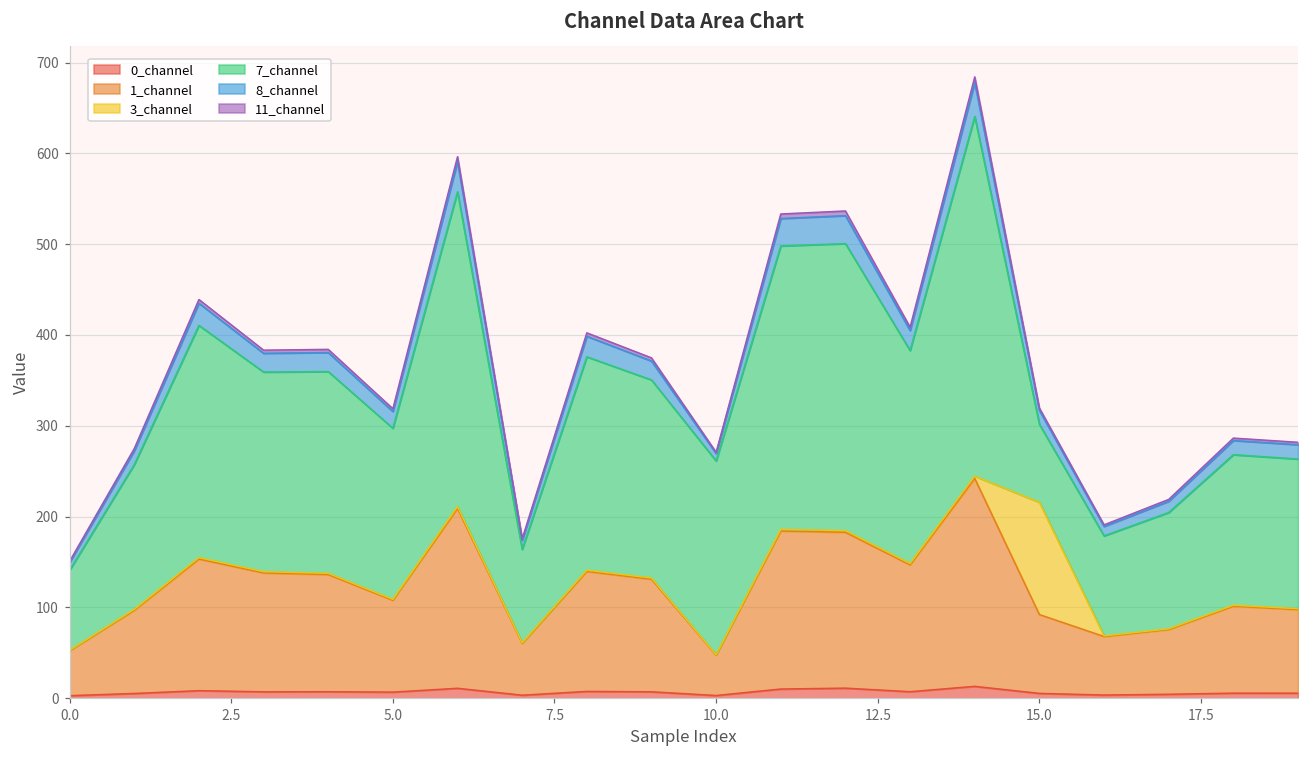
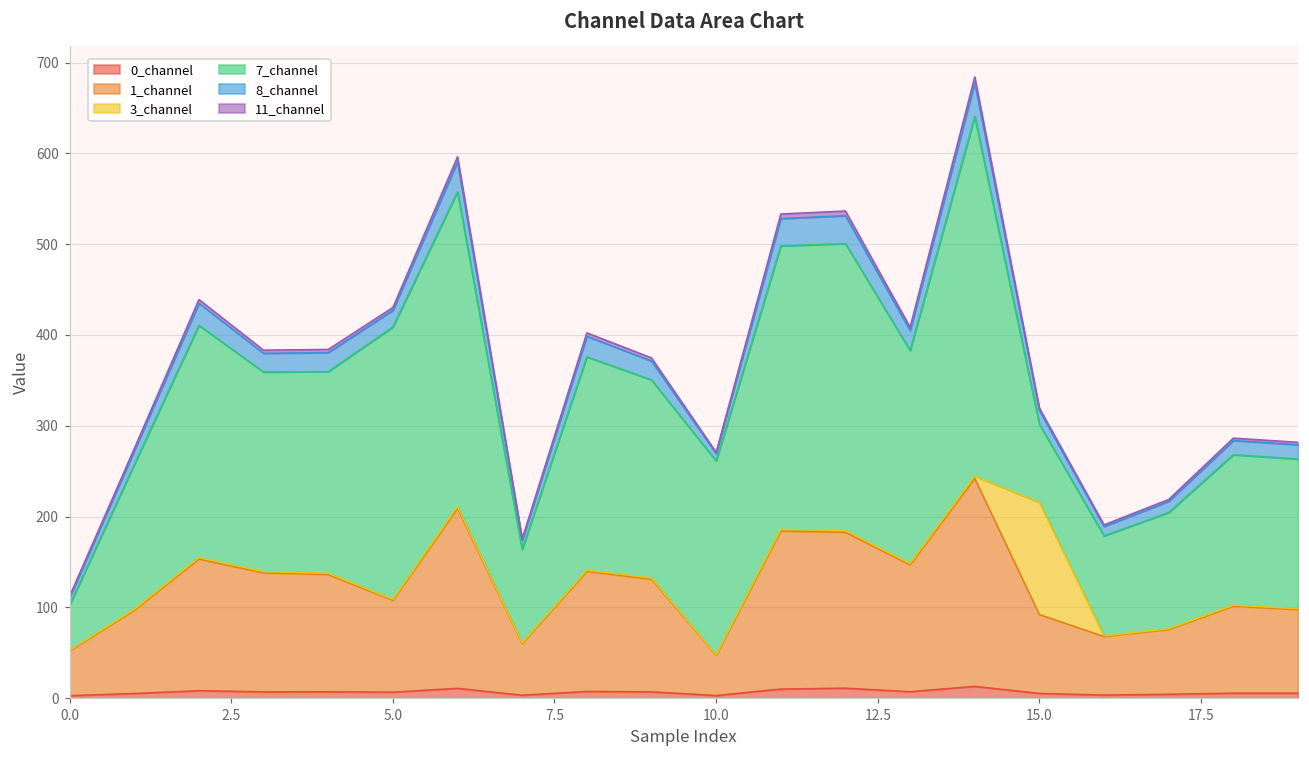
  {
    "3_channel": {
      "15.0": 120
    },
    "7_channel": {
-     "0.0": 90,
-     "5.0": 190,
+     "0.0": 50,
+     "5.0": 300,
      "10.0": 210,
      "15.0": 90
    }
  }
